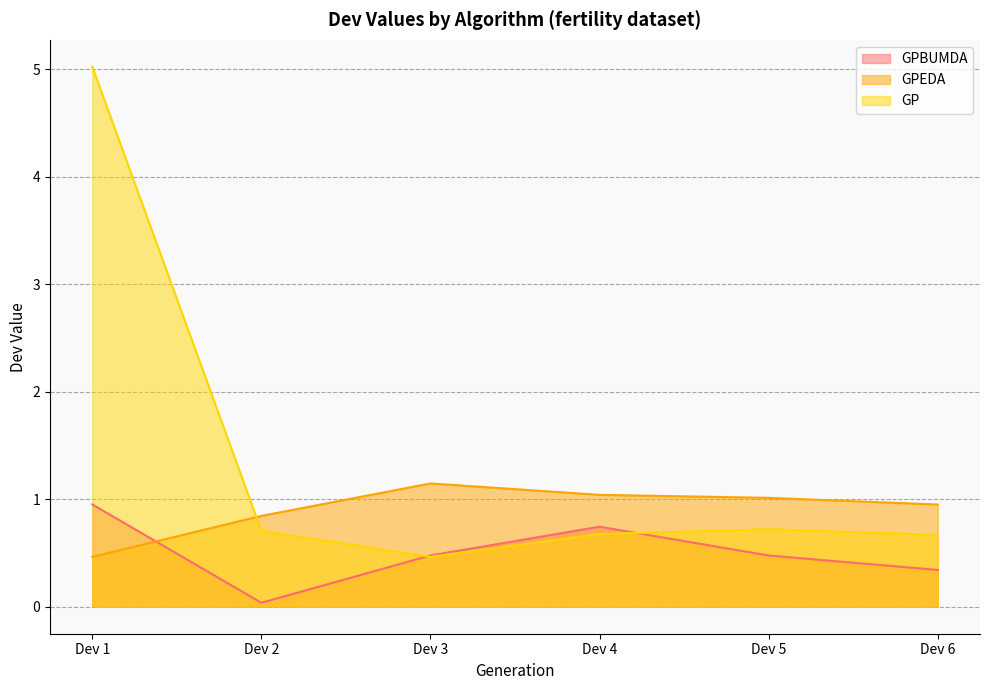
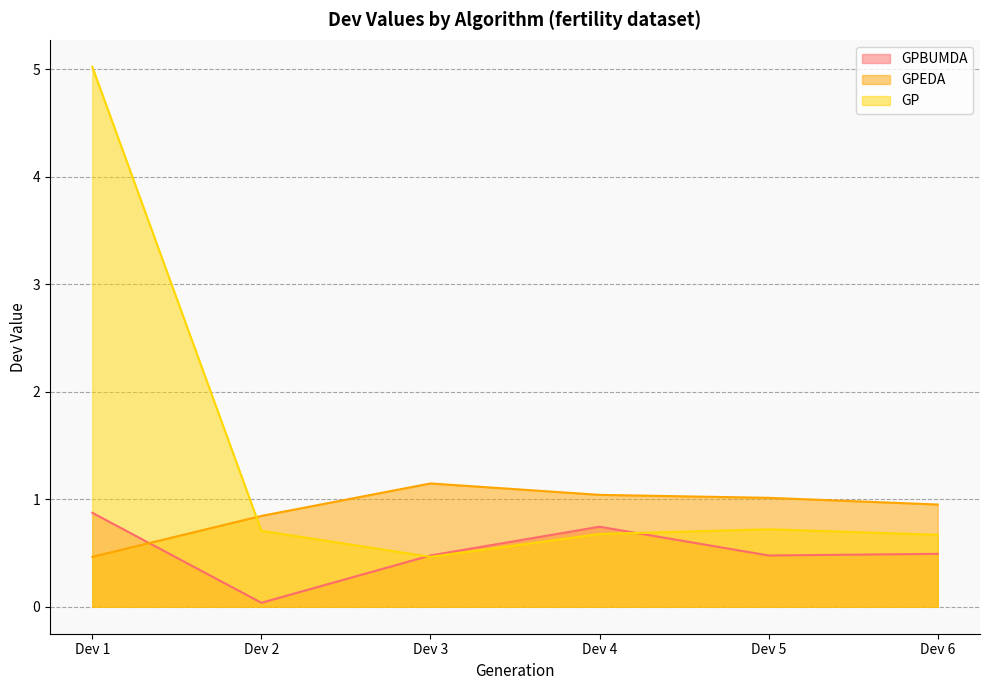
  {
    "GPBUMDA": {
-     "Dev 1": 0.95,
+     "Dev 1": 0.87,
      "Dev 2": 0.04,
      "Dev 4": 0.74,
      "Dev 5": 0.48,
-     "Dev 6": 0.34
+     "Dev 6": 0.49
    }
  }
